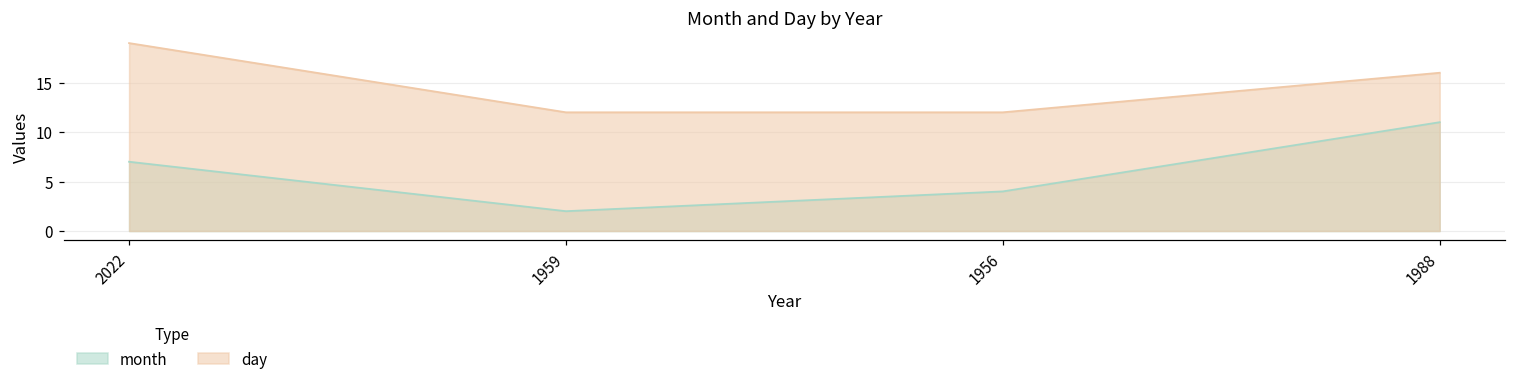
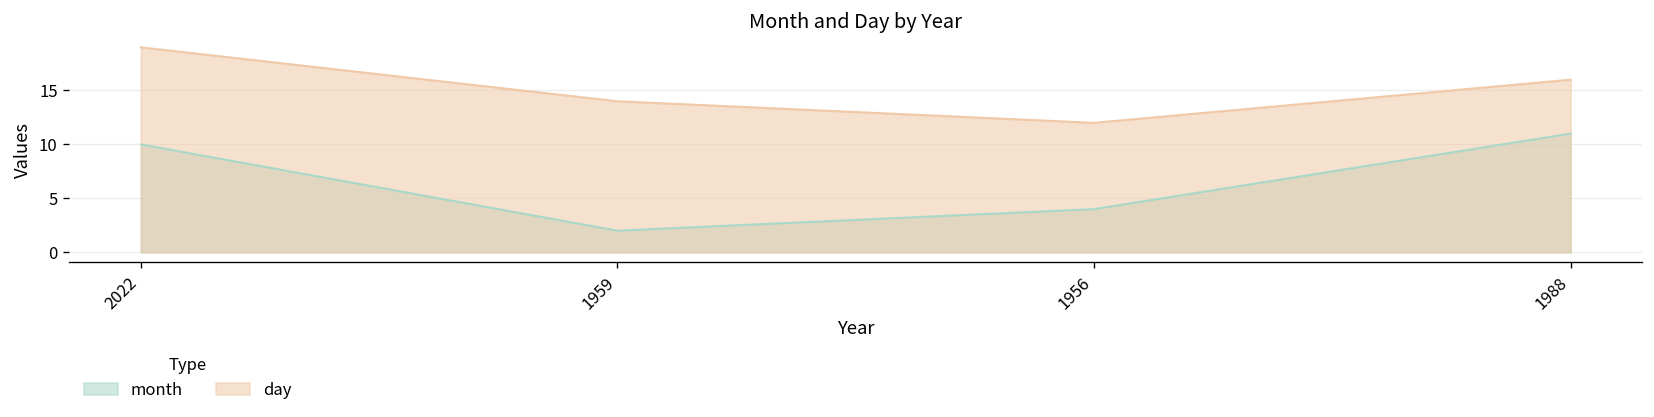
  {
    "month": {
-     "2022": 7,
+     "2022": 10,
      "1959": 2,
      "1956": 4,
      "1988": 11
    },
    "day": {
      "2022": 19,
-     "1959": 12,
+     "1959": 14,
      "1956": 12,
      "1988": 16
    }
  }
